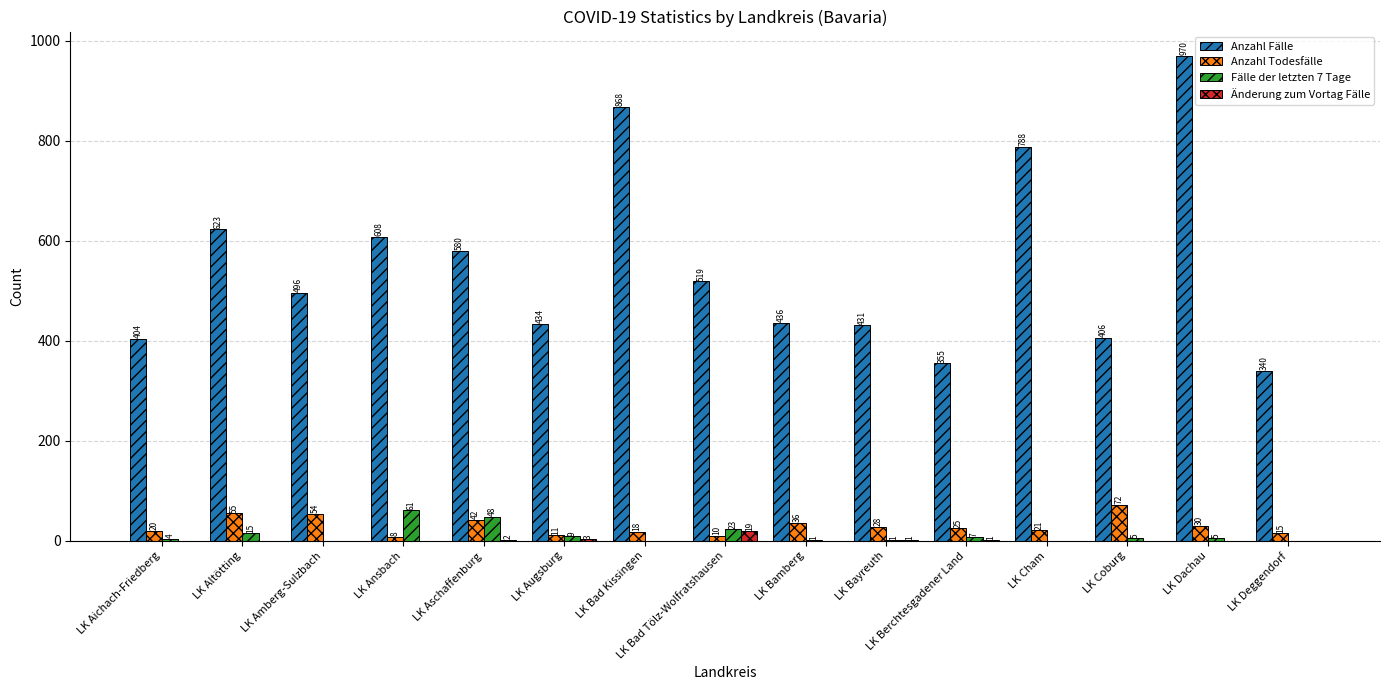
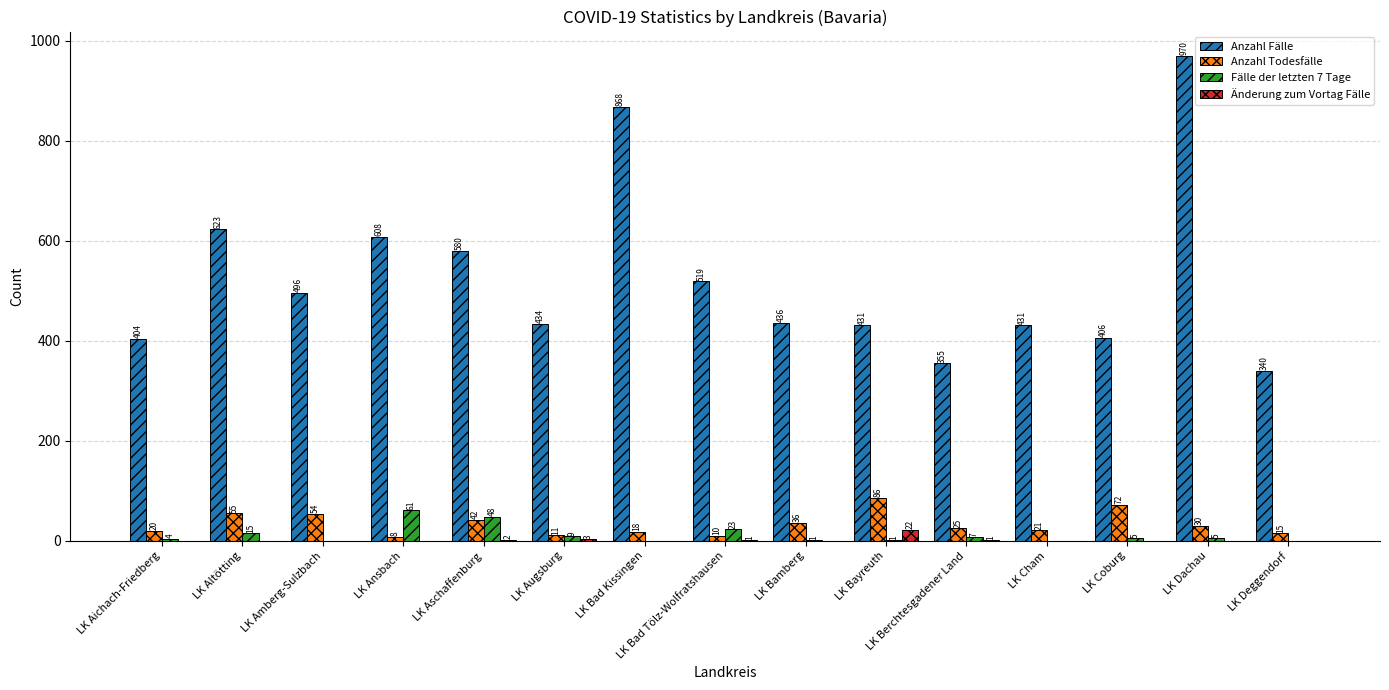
  {
    "Anzahl Fälle": {
      "LK Aichach-Friedberg": 404,
      "LK Altötting": 623,
      "LK Amberg-Sulzbach": 496,
      "LK Ansbach": 608,
      "LK Aschaffenburg": 580,
      "LK Augsburg": 434,
      "LK Bad Kissingen": 868,
      "LK Bad Tölz-Wolfratshausen": 519,
      "LK Bamberg": 436,
      "LK Bayreuth": 431,
      "LK Berchtesgadener Land": 355,
-     "LK Cham": 788,
+     "LK Cham": 431,
      "LK Coburg": 406,
      "LK Dachau": 970,
      "LK Deggendorf": 340
    },
    "Anzahl Todesfälle": {
      "LK Aichach-Friedberg": 20,
      "LK Altötting": 55,
      "LK Amberg-Sulzbach": 54,
      "LK Ansbach": 8,
      "LK Aschaffenburg": 42,
      "LK Augsburg": 11,
      "LK Bad Kissingen": 18,
      "LK Bad Tölz-Wolfratshausen": 10,
      "LK Bamberg": 36,
-     "LK Bayreuth": 28,
+     "LK Bayreuth": 86,
      "LK Berchtesgadener Land": 25,
      "LK Cham": 21,
      "LK Coburg": 72,
      "LK Dachau": 30,
      "LK Deggendorf": 15
    },
    "Fälle der letzten 7 Tage": {
      "LK Aichach-Friedberg": 4,
      "LK Altötting": 15,
      "LK Ansbach": 61,
      "LK Aschaffenburg": 48,
      "LK Augsburg": 9,
      "LK Bad Tölz-Wolfratshausen": 23,
      "LK Bamberg": 1,
      "LK Bayreuth": 1,
      "LK Berchtesgadener Land": 7,
      "LK Coburg": 5,
      "LK Dachau": 5
    },
    "Änderung zum Vortag Fälle": {
      "LK Aschaffenburg": 2,
      "LK Augsburg": 3,
-     "LK Bad Tölz-Wolfratshausen": 19,
-     "LK Bayreuth": 1,
+     "LK Bad Tölz-Wolfratshausen": 1,
+     "LK Bayreuth": 22,
      "LK Berchtesgadener Land": 1
    }
  }
